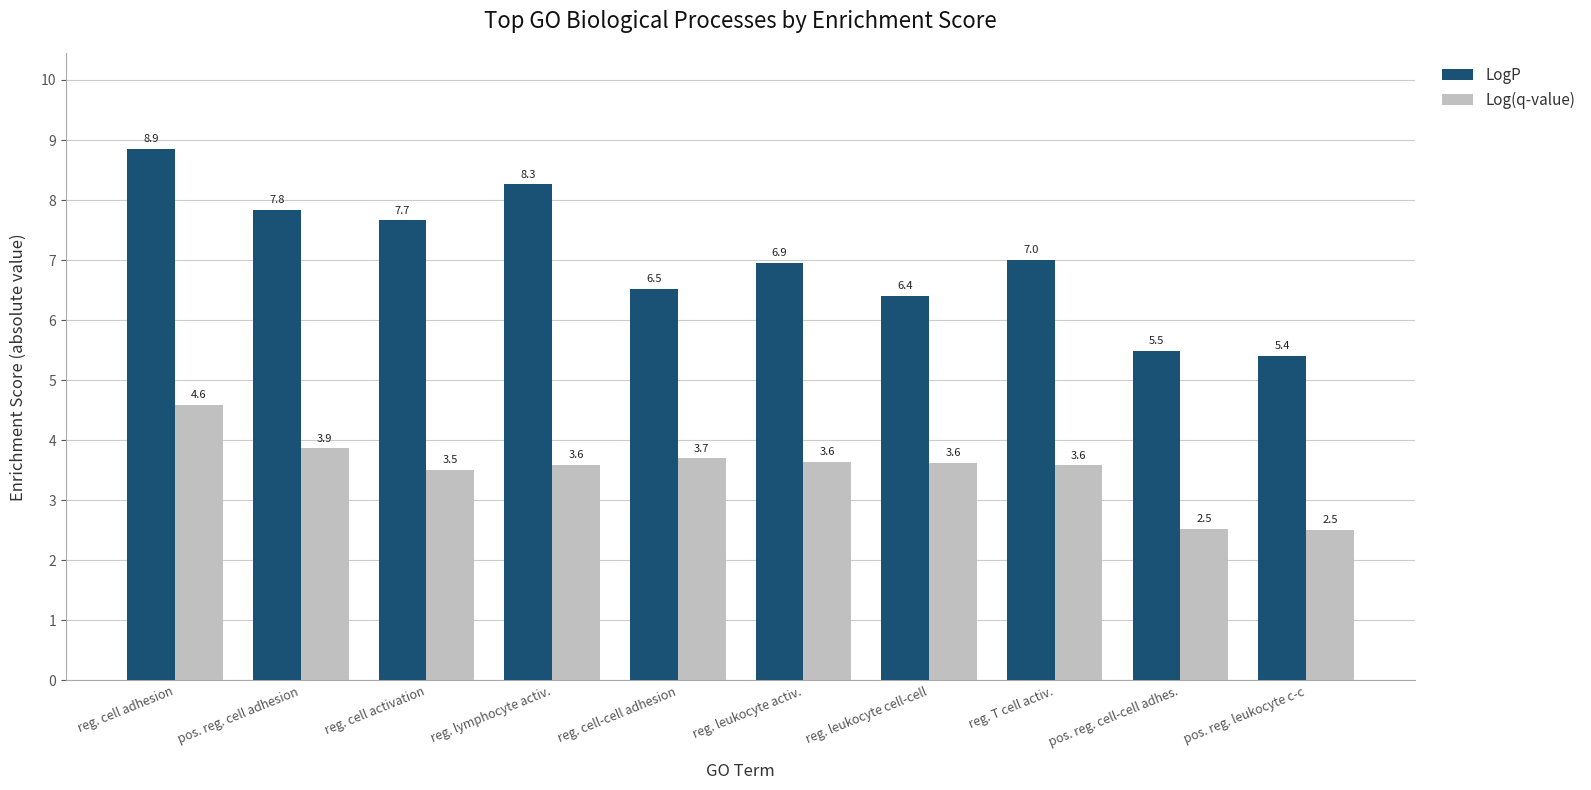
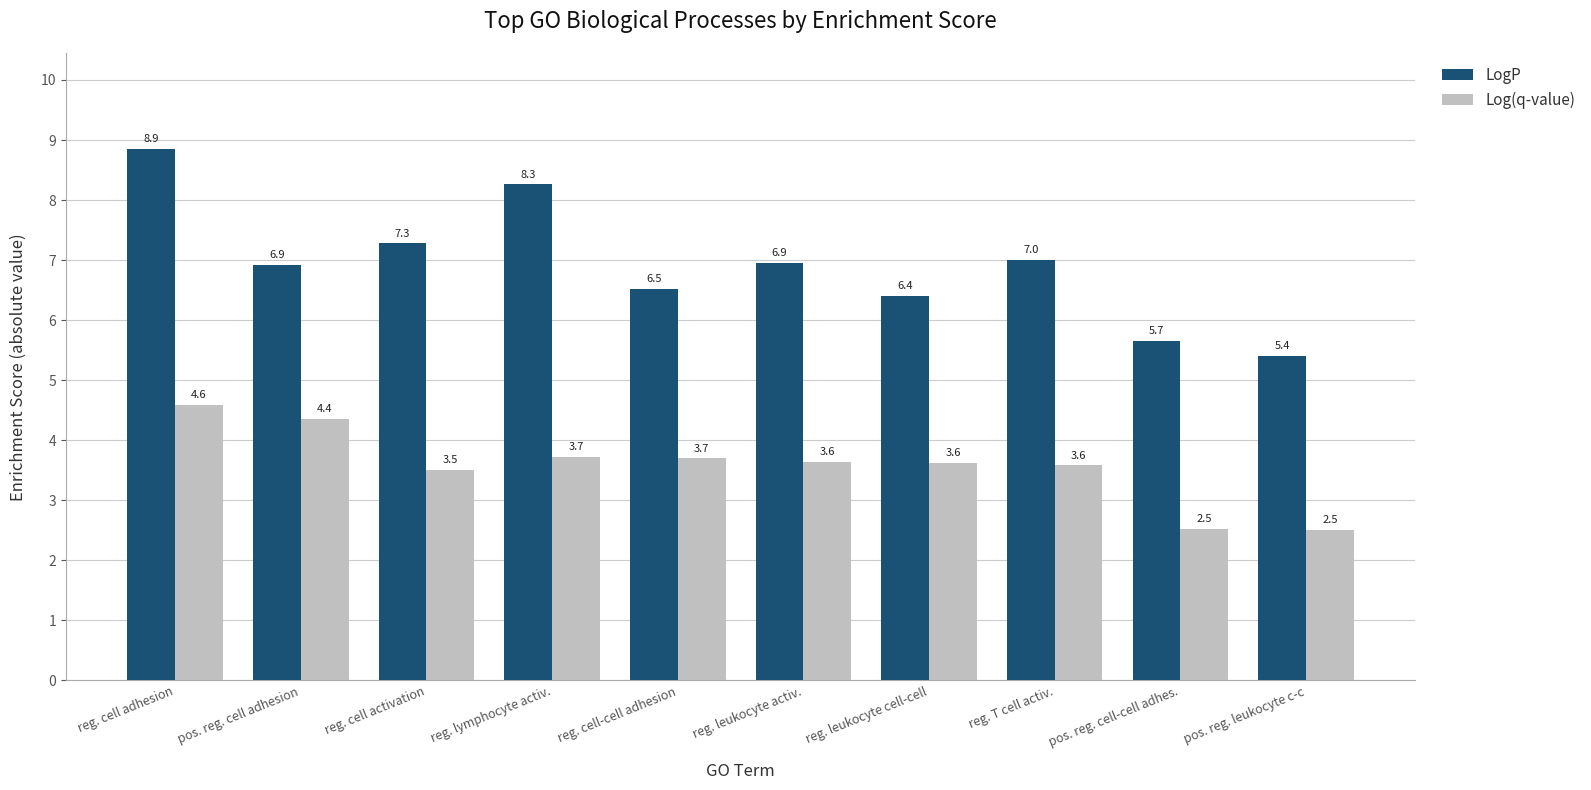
  {
    "LogP": {
      "reg. cell adhesion": 8.9,
-     "pos. reg. cell adhesion": 7.8,
-     "reg. cell activation": 7.7,
+     "pos. reg. cell adhesion": 6.9,
+     "reg. cell activation": 7.3,
      "reg. lymphocyte activ.": 8.3,
      "reg. cell-cell adhesion": 6.5,
      "reg. leukocyte activ.": 6.9,
      "reg. leukocyte cell-cell": 6.4,
      "reg. T cell activ.": 7.0,
-     "pos. reg. cell-cell adhes.": 5.5,
+     "pos. reg. cell-cell adhes.": 5.7,
      "pos. reg. leukocyte c-c": 5.4
    },
    "Log(q-value)": {
      "reg. cell adhesion": 4.6,
-     "pos. reg. cell adhesion": 3.9,
+     "pos. reg. cell adhesion": 4.4,
      "reg. cell activation": 3.5,
-     "reg. lymphocyte activ.": 3.6,
+     "reg. lymphocyte activ.": 3.7,
      "reg. cell-cell adhesion": 3.7,
      "reg. leukocyte activ.": 3.6,
      "reg. leukocyte cell-cell": 3.6,
      "reg. T cell activ.": 3.6,
      "pos. reg. cell-cell adhes.": 2.5,
      "pos. reg. leukocyte c-c": 2.5
    }
  }
